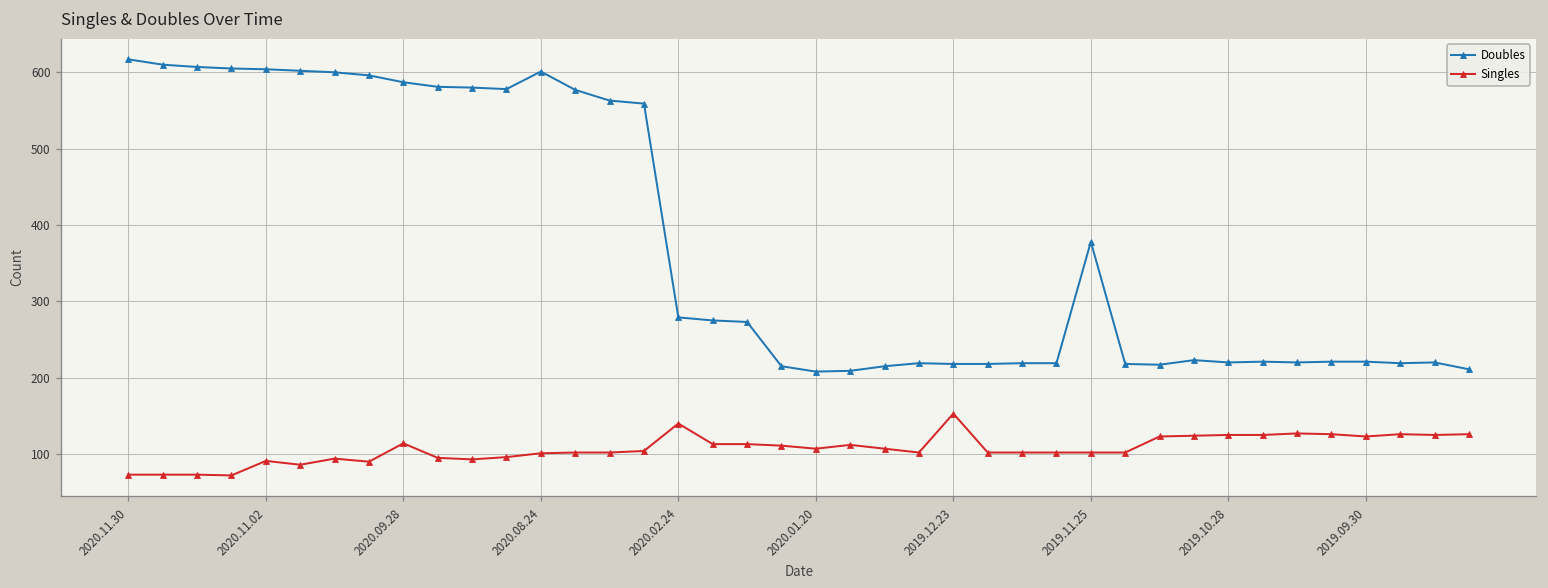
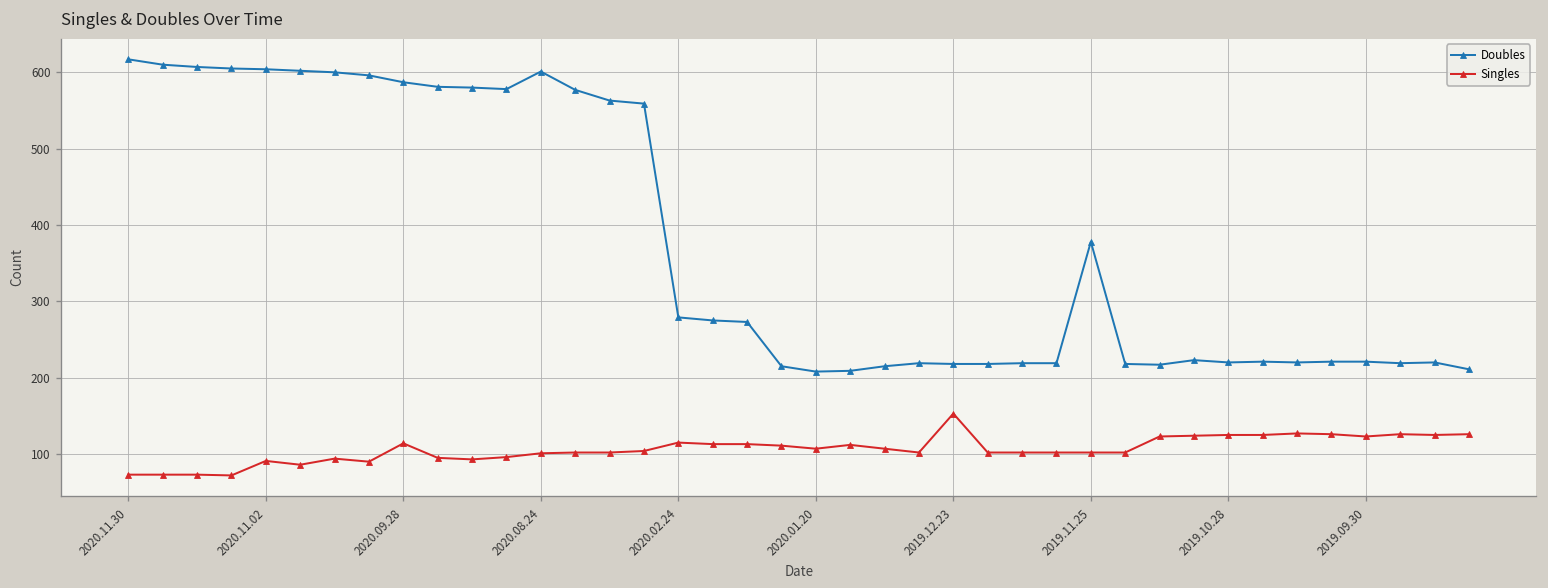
  {
    "Doubles": {
      "2020.11.30": 620,
      "2020.11.02": 600,
      "2020.09.28": 590,
      "2020.08.24": 600,
      "2020.02.24": 280,
      "2020.01.20": 210,
      "2019.12.23": 220,
      "2019.11.25": 380,
      "2019.10.28": 220,
      "2019.09.30": 220
    },
    "Singles": {
      "2020.11.30": 70,
      "2020.11.02": 90,
      "2020.09.28": 110,
      "2020.08.24": 100,
-     "2020.02.24": 140,
+     "2020.02.24": 120,
      "2020.01.20": 110,
      "2019.12.23": 150,
      "2019.11.25": 100,
      "2019.10.28": 130,
      "2019.09.30": 120
    }
  }
